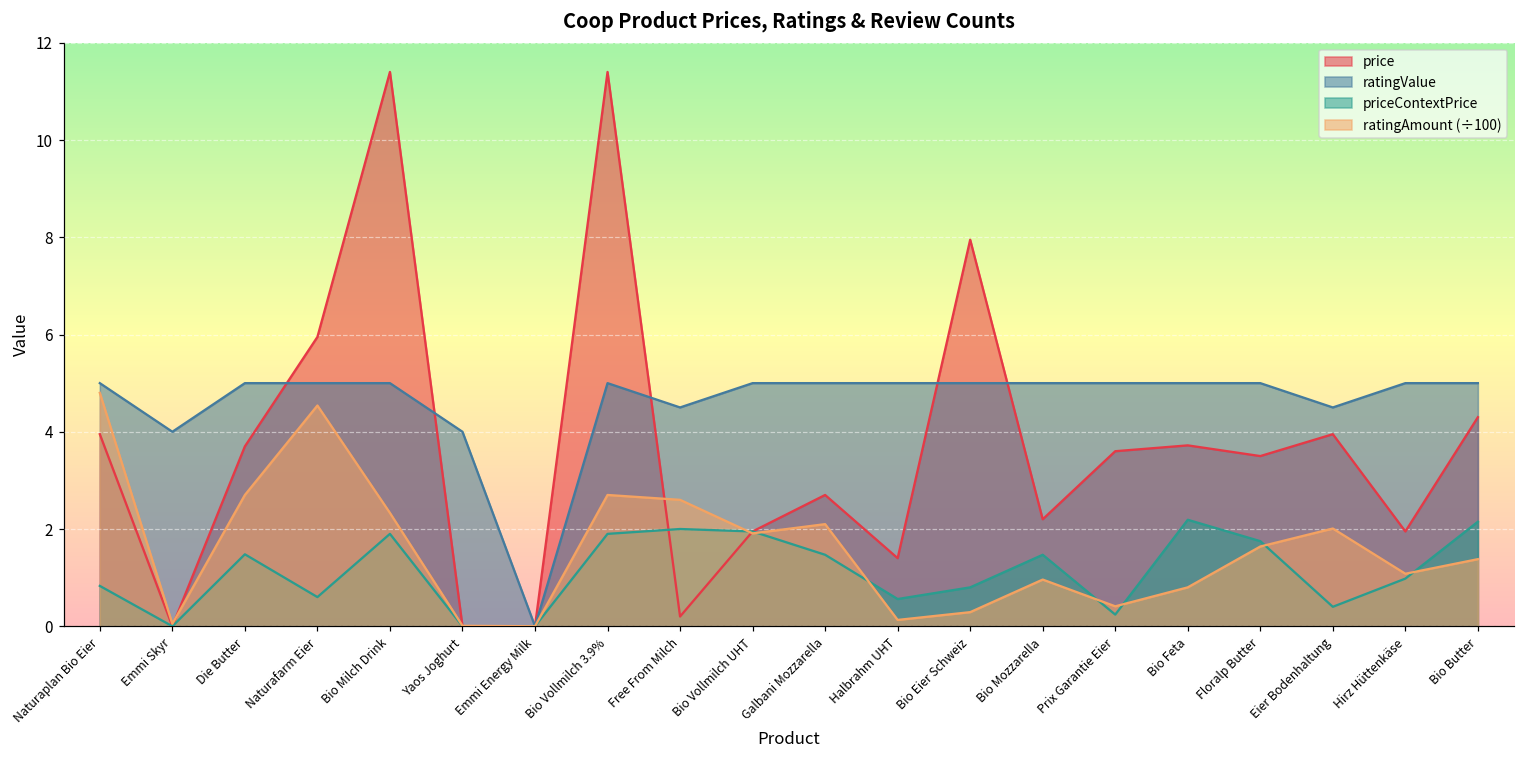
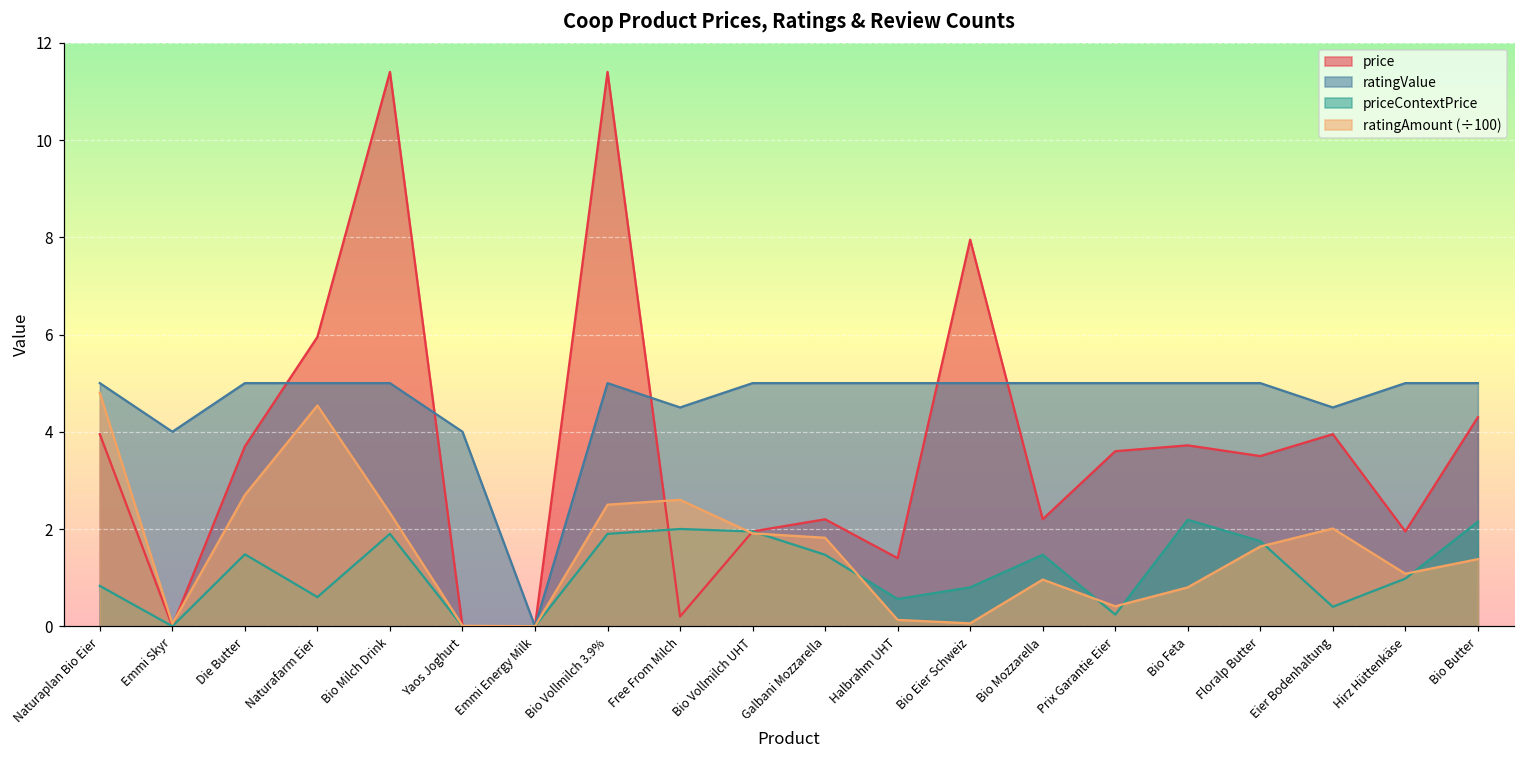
  {
    "price": {
      "Naturaplan Bio Eier": 4.0,
      "Die Butter": 3.7,
      "Naturafarm Eier": 6.0,
      "Bio Milch Drink": 11.4,
      "Bio Vollmilch 3.9%": 11.4,
      "Free From Milch": 0.2,
-     "Galbani Mozzarella": 2.7,
+     "Galbani Mozzarella": 2.2,
      "Halbrahm UHT": 1.4,
      "Bio Eier Schweiz": 8.0,
      "Bio Mozzarella": 2.2,
      "Prix Garantie Eier": 3.6,
      "Bio Feta": 3.7,
      "Floralp Butter": 3.5,
      "Eier Bodenhaltung": 4.0,
      "Hirz Hüttenkäse": 2.0,
      "Bio Butter": 4.3
    },
    "ratingAmount (÷100)": {
      "Naturaplan Bio Eier": 4.8,
      "Die Butter": 2.7,
      "Naturafarm Eier": 4.5,
      "Bio Milch Drink": 2.3,
-     "Bio Vollmilch 3.9%": 2.7,
+     "Bio Vollmilch 3.9%": 2.5,
      "Free From Milch": 2.6,
-     "Galbani Mozzarella": 2.1,
+     "Galbani Mozzarella": 1.8,
      "Halbrahm UHT": 0.1,
-     "Bio Eier Schweiz": 0.3,
+     "Bio Eier Schweiz": 0.1,
      "Bio Mozzarella": 1.0,
      "Prix Garantie Eier": 0.4,
      "Bio Feta": 0.8,
      "Floralp Butter": 1.6,
      "Eier Bodenhaltung": 2.0,
      "Hirz Hüttenkäse": 1.1,
      "Bio Butter": 1.4
    }
  }
